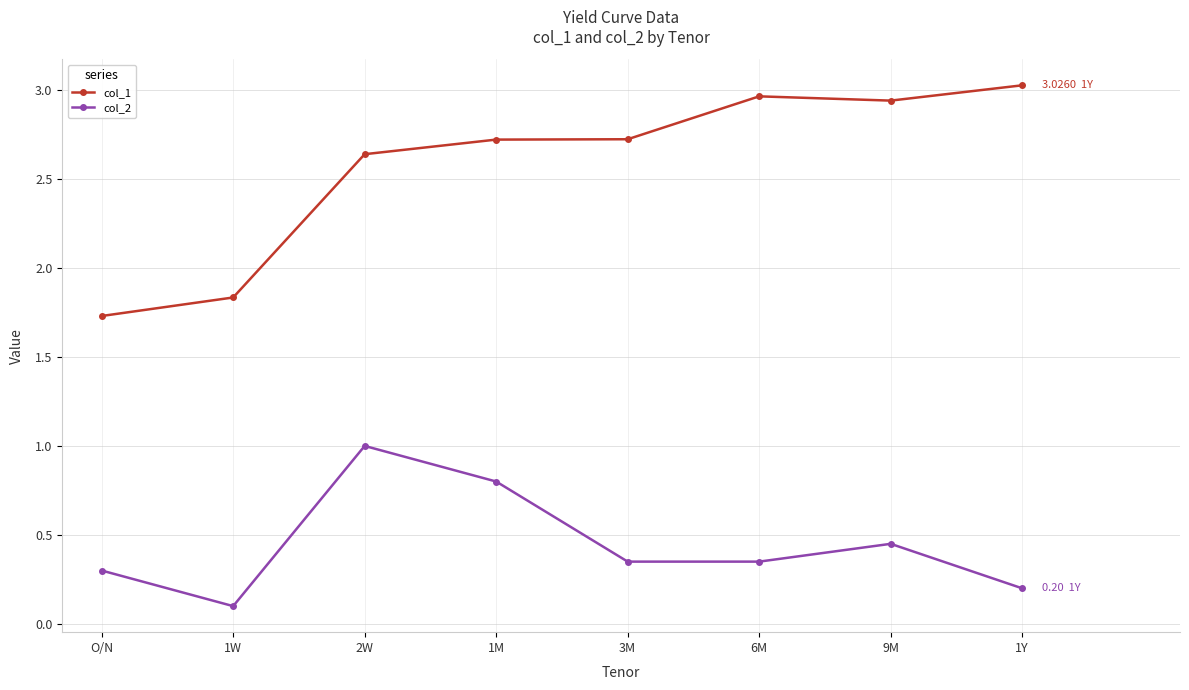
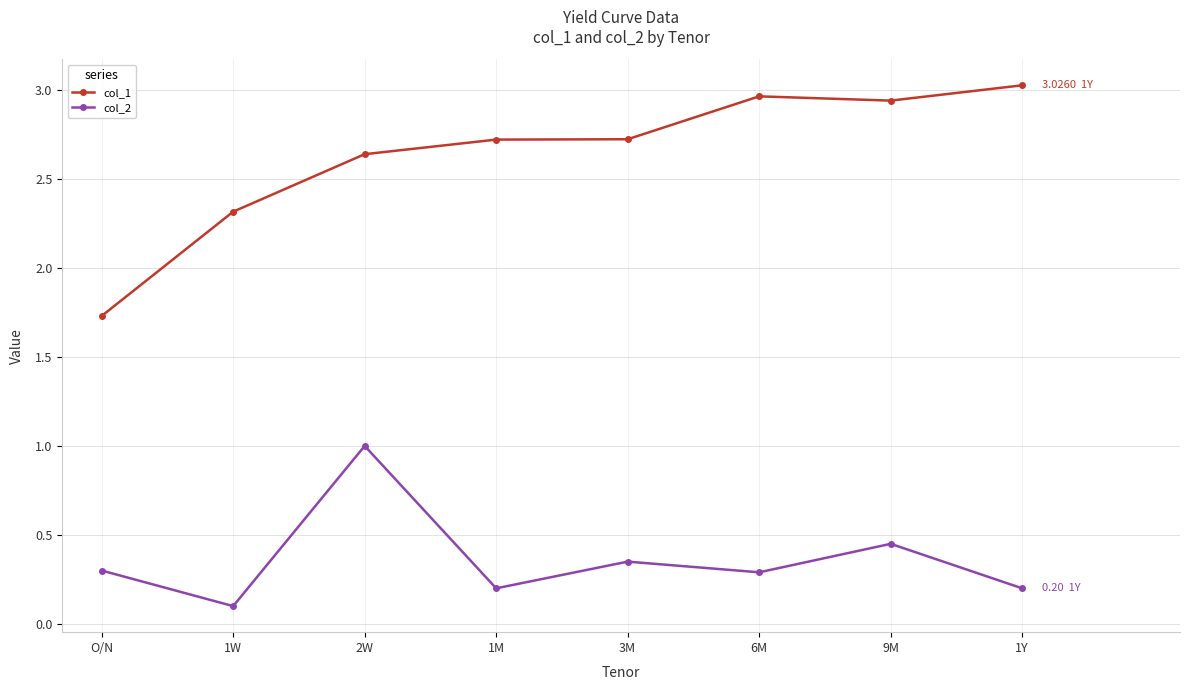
  {
    "col_1": {
      "O/N": 1.73,
-     "1W": 1.83,
+     "1W": 2.32,
      "2W": 2.64,
      "1M": 2.72,
      "3M": 2.72,
      "6M": 2.96,
      "9M": 2.94
    },
    "col_2": {
      "O/N": 0.30,
      "1W": 0.10,
      "2W": 1.00,
-     "1M": 0.8,
+     "1M": 0.2,
      "3M": 0.35,
-     "6M": 0.35,
+     "6M": 0.29,
      "9M": 0.45
    }
  }
